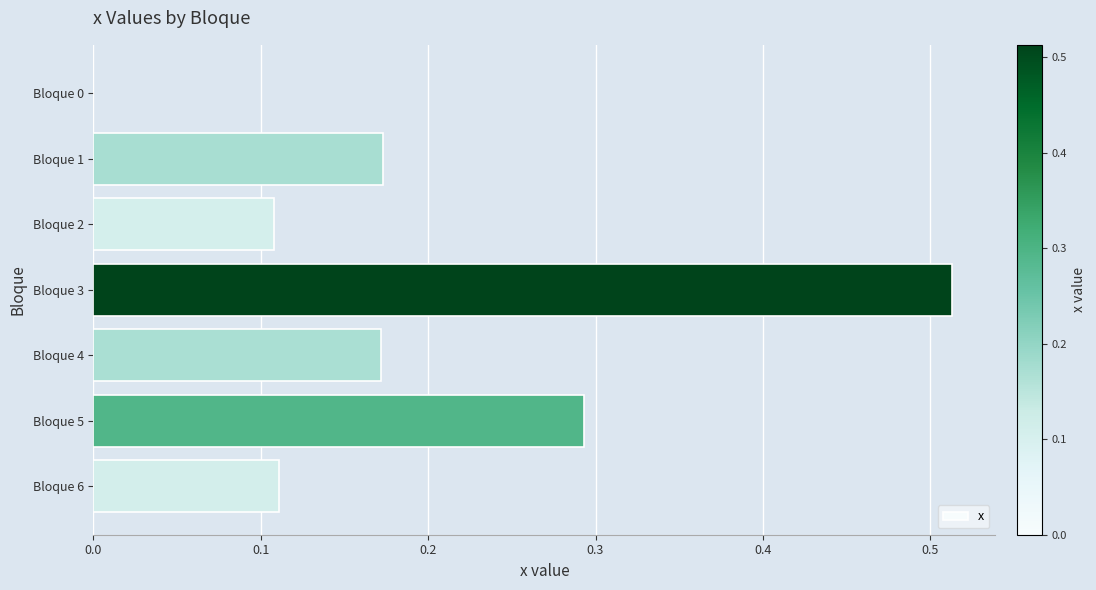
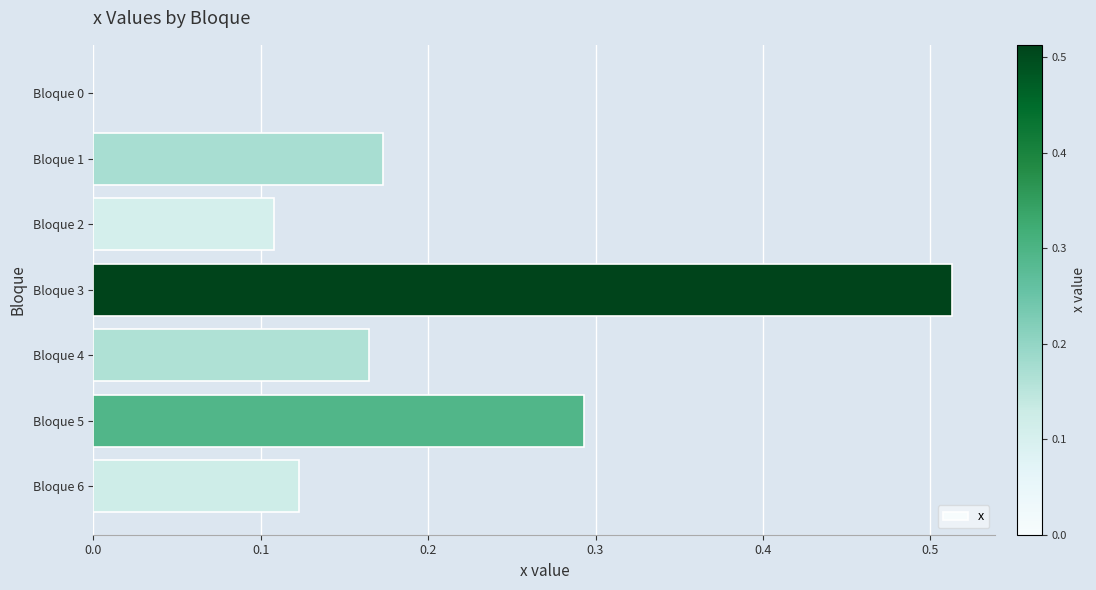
  {
    "Bloque 0": 0.000,
    "Bloque 1": 0.173,
    "Bloque 2": 0.108,
    "Bloque 3": 0.513,
-   "Bloque 4": 0.172,
+   "Bloque 4": 0.165,
    "Bloque 5": 0.293,
-   "Bloque 6": 0.111
+   "Bloque 6": 0.123
  }
